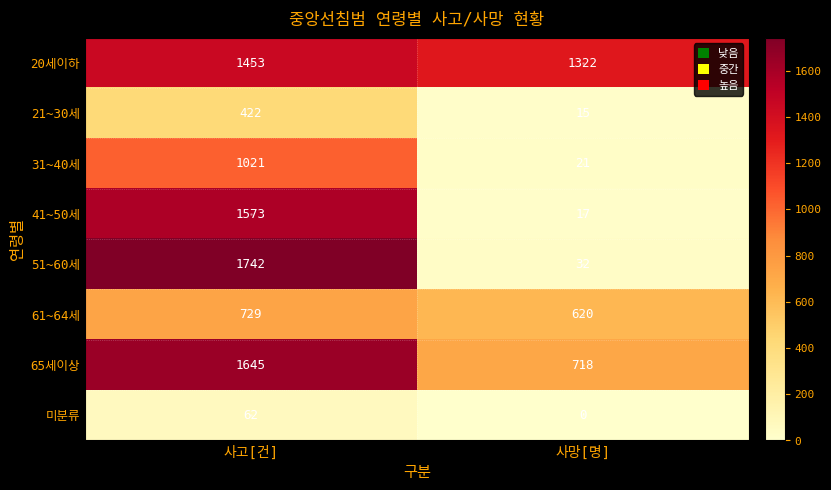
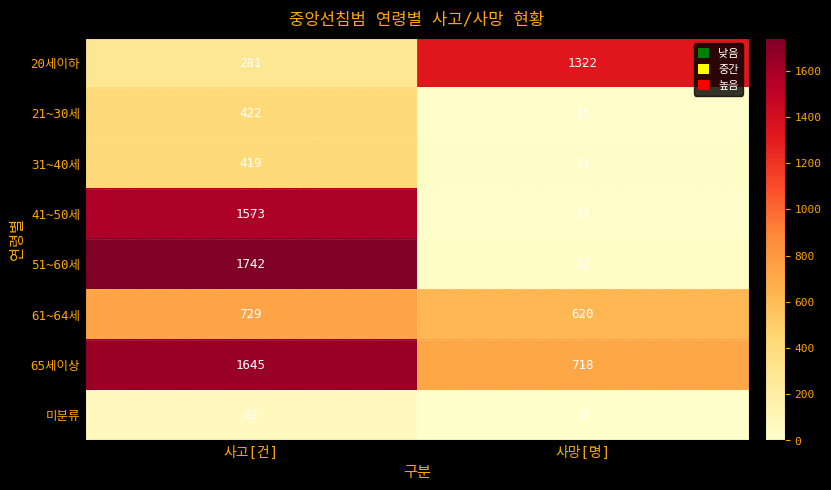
  {
    "20세이하": {
-     "사고[건]": 1453
+     "사고[건]": 281
    },
    "31~40세": {
-     "사고[건]": 1021
+     "사고[건]": 419
    }
  }
